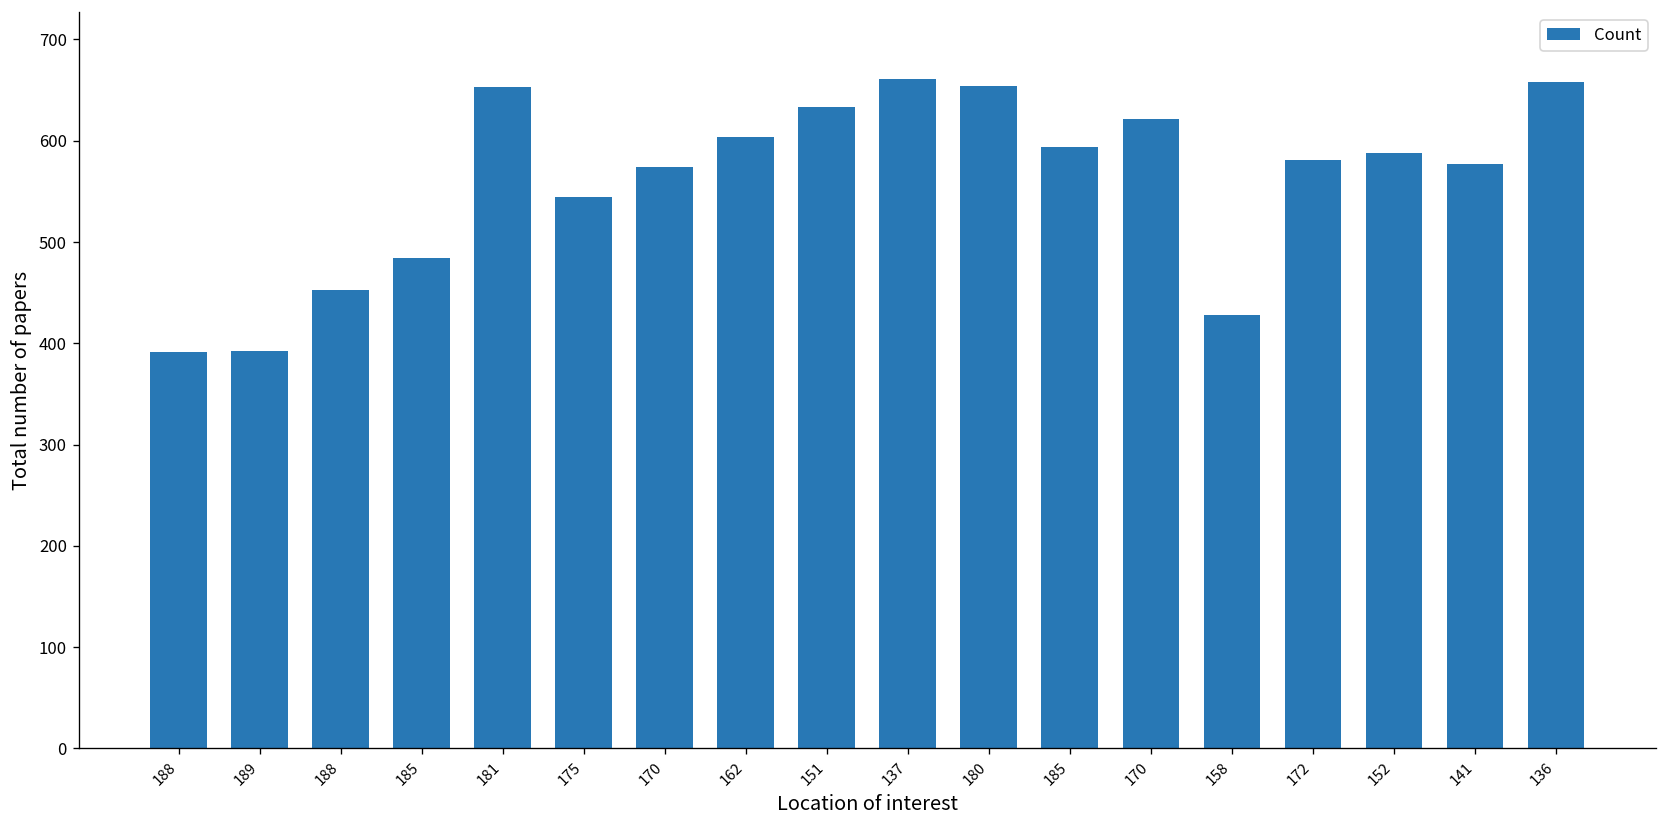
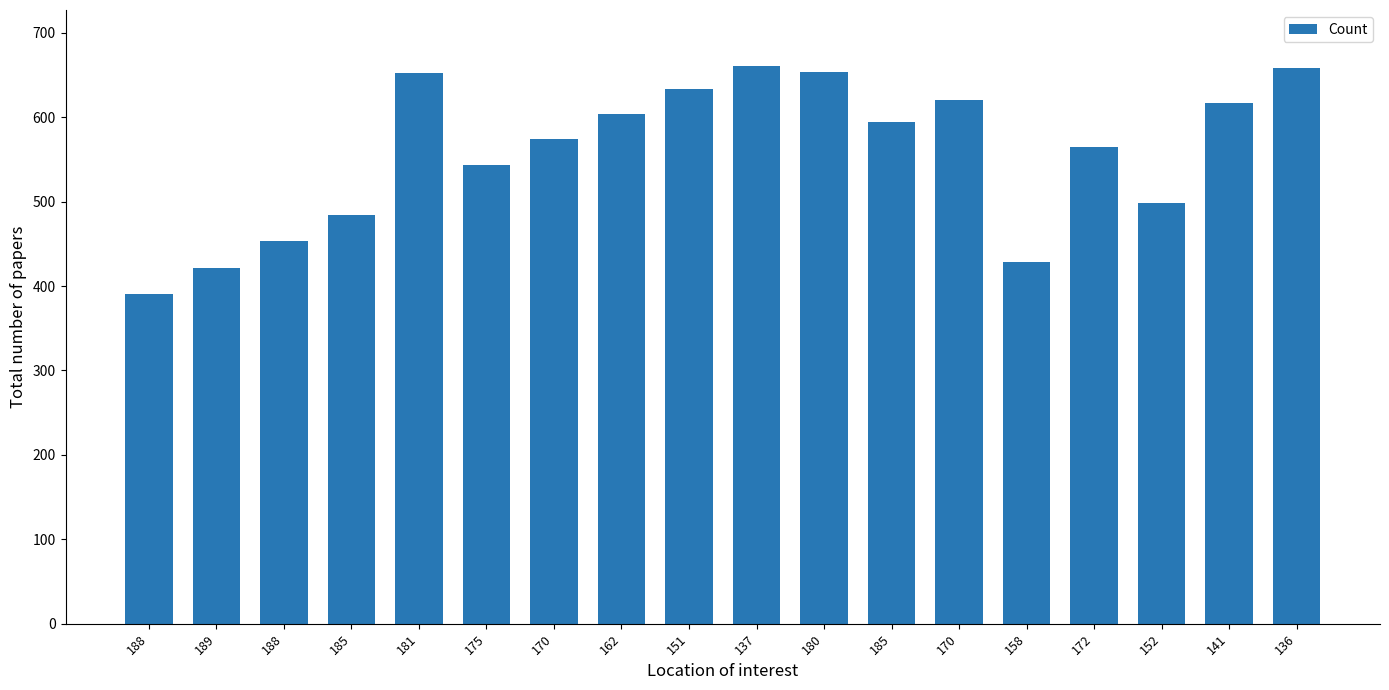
  {
-   "189": 390,
+   "189": 420,
    "181": 650,
    "175": 540,
    "162": 600,
    "151": 630,
    "137": 660,
    "180": 650,
    "158": 430,
-   "172": 580,
-   "152": 590,
-   "141": 580,
+   "172": 570,
+   "152": 500,
+   "141": 620,
    "136": 660
  }
